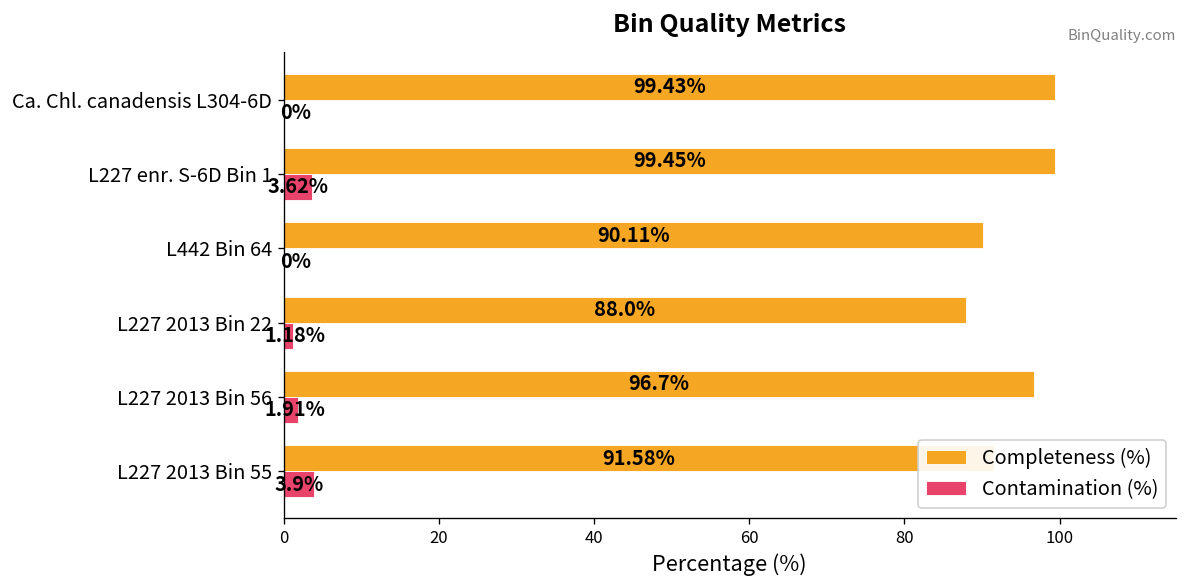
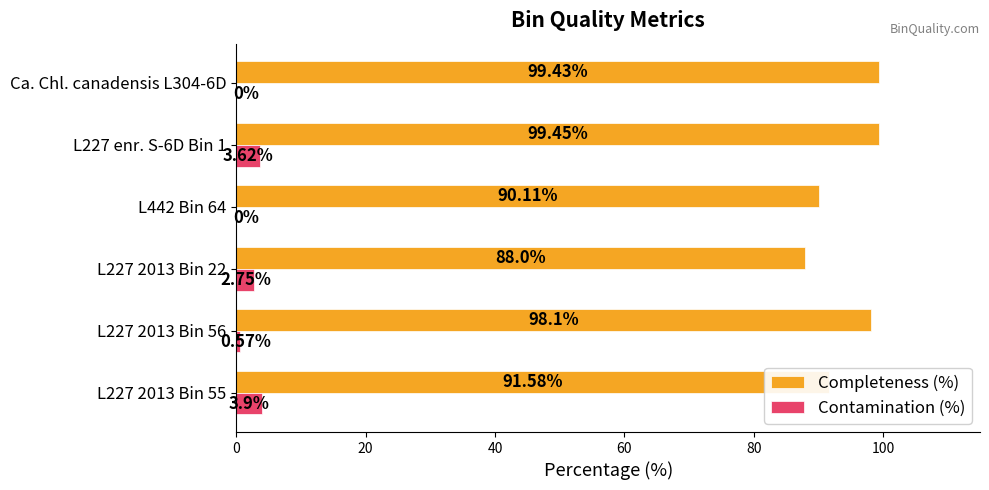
  {
    "Completeness (%)": {
      "Ca. Chl. canadensis L304-6D": "99.43%",
      "L227 enr. S-6D Bin 1": "99.45%",
      "L442 Bin 64": "90.11%",
      "L227 2013 Bin 22": "88.0%",
-     "L227 2013 Bin 56": "96.7%"
+     "L227 2013 Bin 56": "98.1%"
    },
    "Contamination (%)": {
      "Ca. Chl. canadensis L304-6D": "0%",
      "L227 enr. S-6D Bin 1": "3.62%",
      "L442 Bin 64": "0%",
-     "L227 2013 Bin 22": "1.18%",
-     "L227 2013 Bin 56": "1.91%",
+     "L227 2013 Bin 22": "2.75%",
+     "L227 2013 Bin 56": "0.57%",
      "L227 2013 Bin 55": "3.9%"
    }
  }
